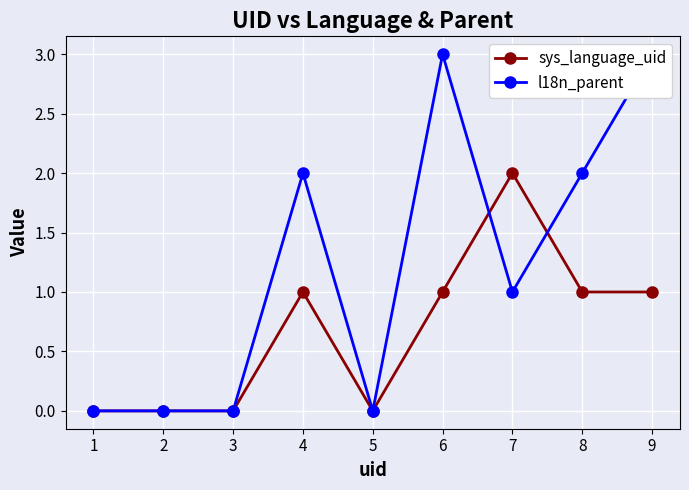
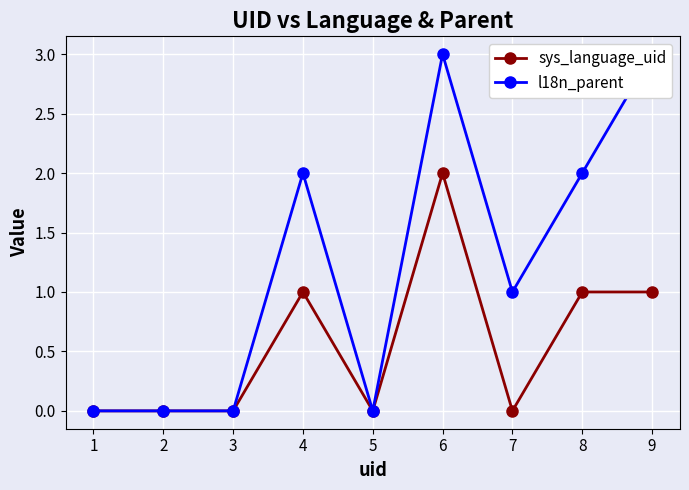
  {
    "sys_language_uid": {
      "4": 1,
-     "6": 1,
-     "7": 2,
+     "6": 2,
+     "7": 0,
      "8": 1,
      "9": 1
    },
    "l18n_parent": {
      "4": 2,
      "6": 3,
      "7": 1,
      "8": 2
    }
  }
